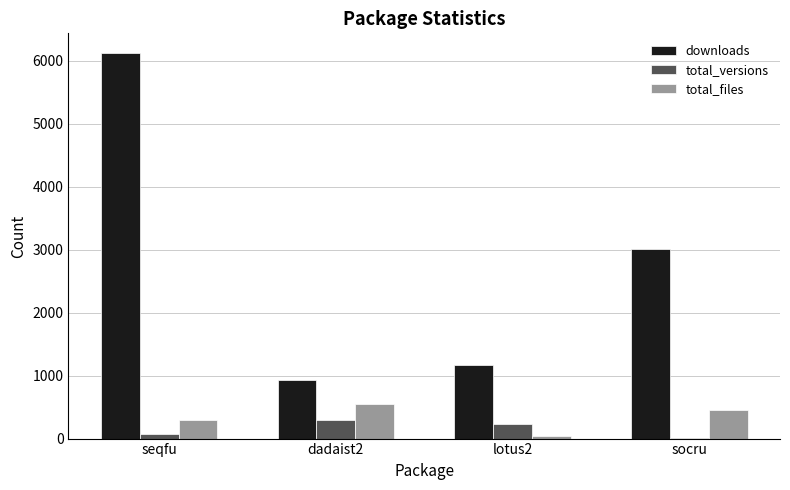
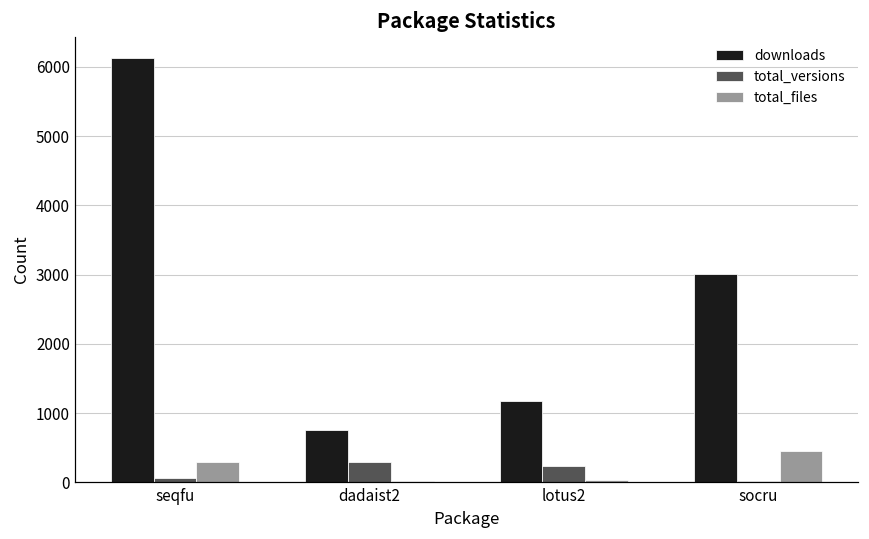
  {
    "downloads": {
      "seqfu": 6100,
-     "dadaist2": 900,
+     "dadaist2": 800,
      "lotus2": 1200,
      "socru": 3000
    },
    "total_versions": {
      "seqfu": 100,
      "dadaist2": 300,
      "lotus2": 200
    },
    "total_files": {
      "seqfu": 300,
-     "dadaist2": 600,
+     "dadaist2": 0,
      "socru": 400
    }
  }
